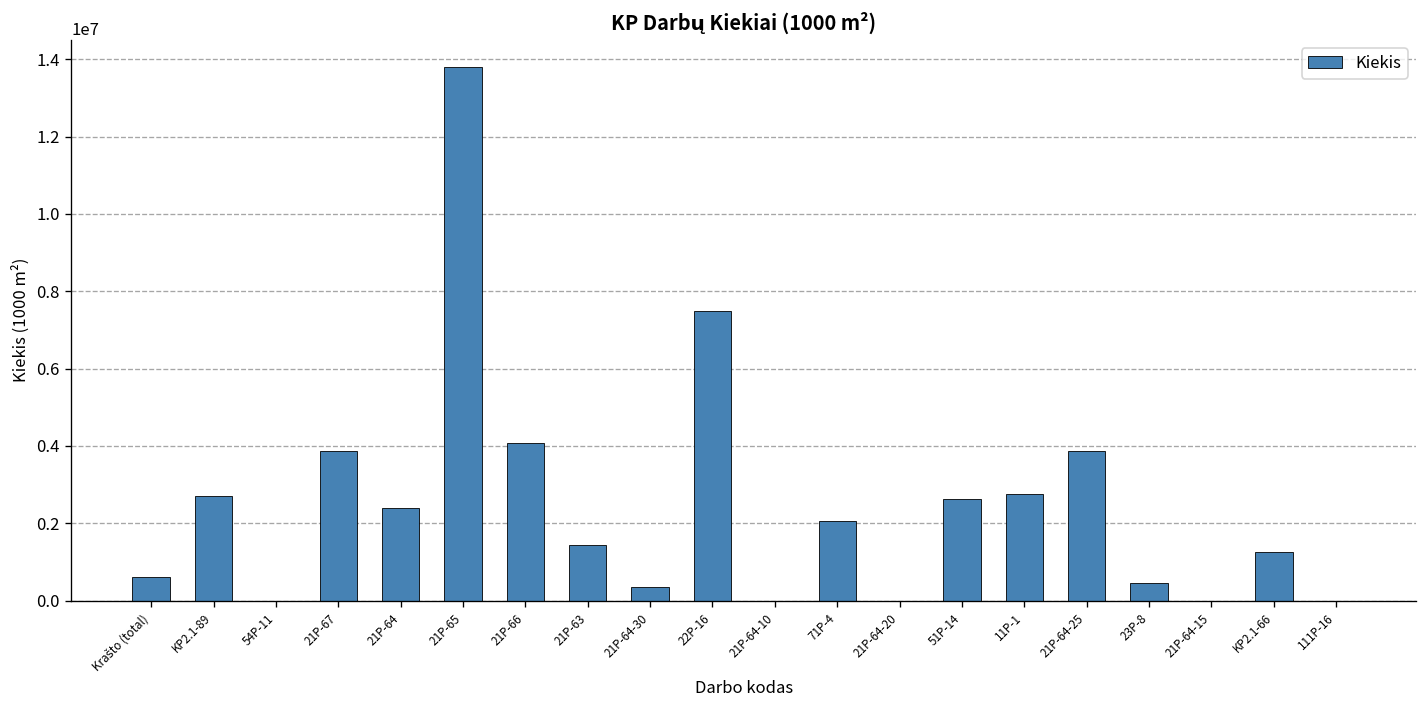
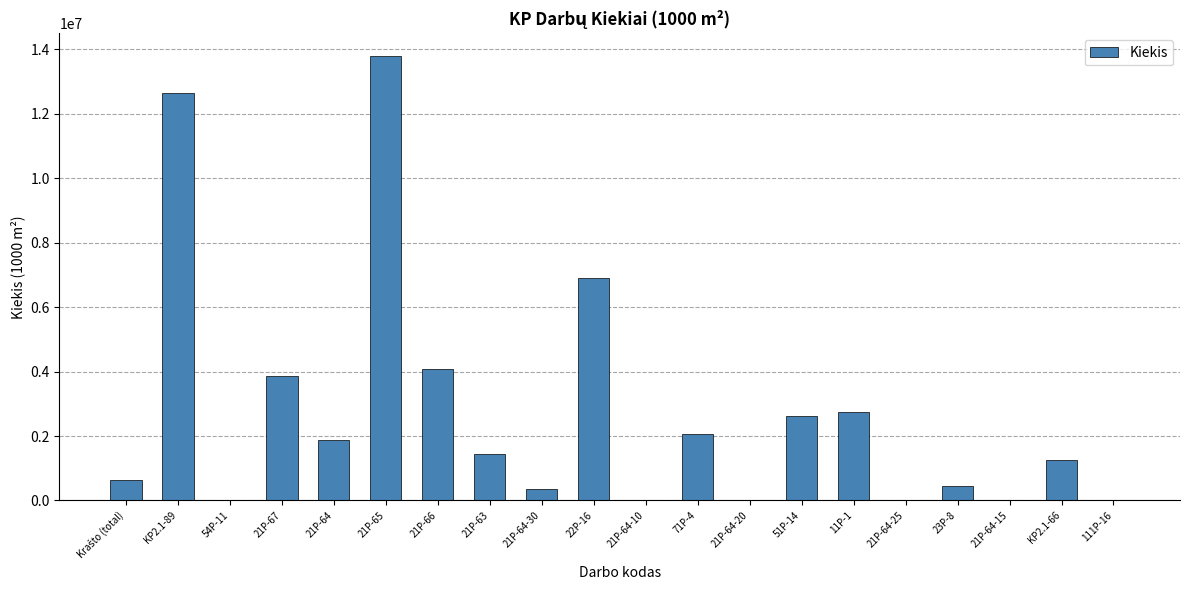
  {
    "Krašto (total)": 600000,
-   "KP2.1-89": 2700000,
+   "KP2.1-89": 12700000,
    "54P-11": 0,
    "21P-67": 3900000,
-   "21P-64": 2400000,
+   "21P-64": 1900000,
    "21P-65": 13800000,
    "21P-66": 4100000,
    "21P-63": 1400000,
    "21P-64-30": 400000,
-   "22P-16": 7500000,
+   "22P-16": 6900000,
    "71P-4": 2100000,
    "21P-64-20": 0,
    "51P-14": 2600000,
    "11P-1": 2700000,
-   "21P-64-25": 3900000,
+   "21P-64-25": 0,
    "23P-8": 500000,
    "21P-64-15": 0,
    "KP2.1-66": 1300000
  }
